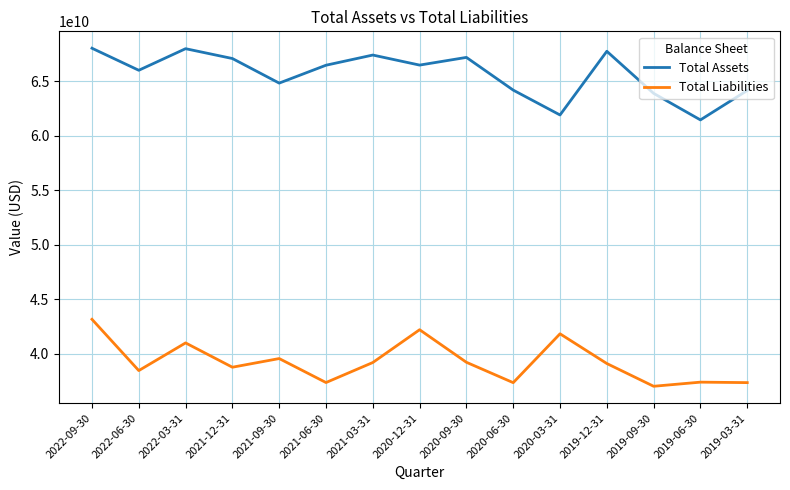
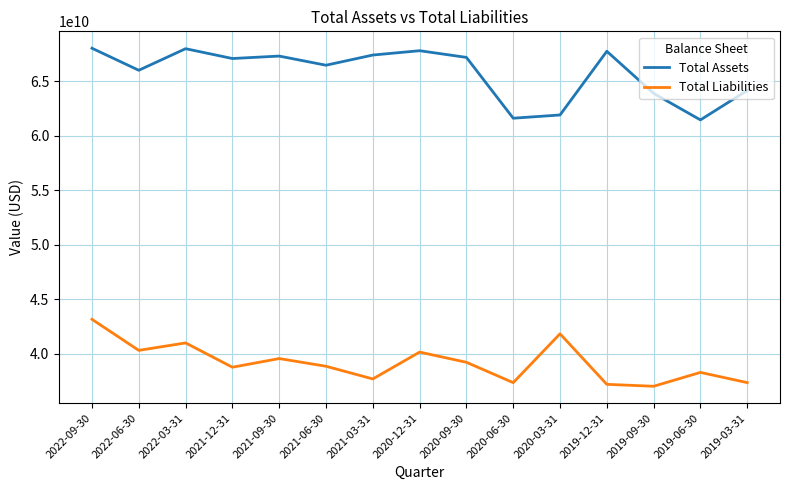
  {
    "Total Assets": {
      "2022-09-30": 68000000000,
      "2022-06-30": 66000000000,
      "2022-03-31": 68000000000,
      "2021-12-31": 67100000000,
-     "2021-09-30": 64800000000,
+     "2021-09-30": 67300000000,
      "2021-06-30": 66500000000,
      "2021-03-31": 67400000000,
-     "2020-12-31": 66500000000,
+     "2020-12-31": 67800000000,
      "2020-09-30": 67200000000,
-     "2020-06-30": 64200000000,
+     "2020-06-30": 61600000000,
      "2020-03-31": 61900000000,
      "2019-12-31": 67800000000,
      "2019-06-30": 61500000000
    },
    "Total Liabilities": {
      "2022-09-30": 43200000000,
-     "2022-06-30": 38500000000,
+     "2022-06-30": 40300000000,
      "2022-03-31": 41000000000,
      "2021-12-31": 38800000000,
      "2021-09-30": 39600000000,
-     "2021-06-30": 37400000000,
-     "2021-03-31": 39200000000,
-     "2020-12-31": 42200000000,
+     "2021-06-30": 38900000000,
+     "2021-03-31": 37700000000,
+     "2020-12-31": 40200000000,
      "2020-09-30": 39200000000,
      "2020-06-30": 37400000000,
      "2020-03-31": 41800000000,
-     "2019-12-31": 39100000000,
+     "2019-12-31": 37200000000,
      "2019-09-30": 37000000000,
-     "2019-06-30": 37400000000,
+     "2019-06-30": 38300000000,
      "2019-03-31": 37400000000
    }
  }
